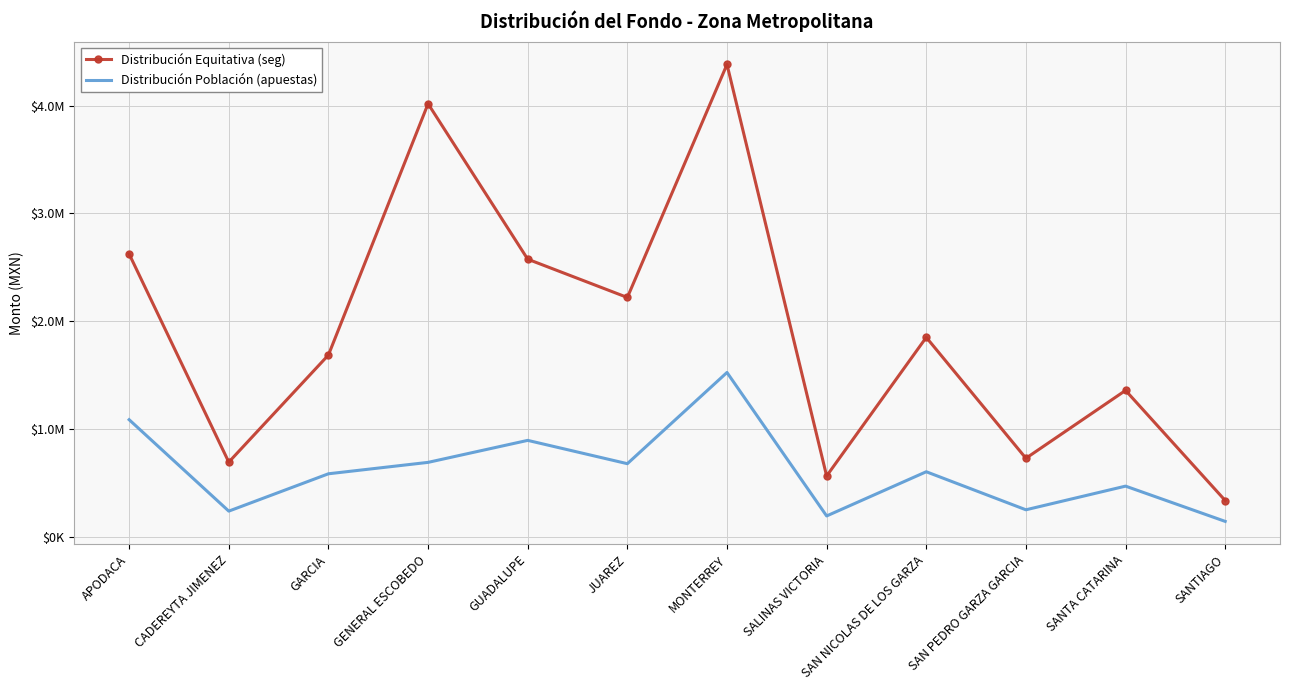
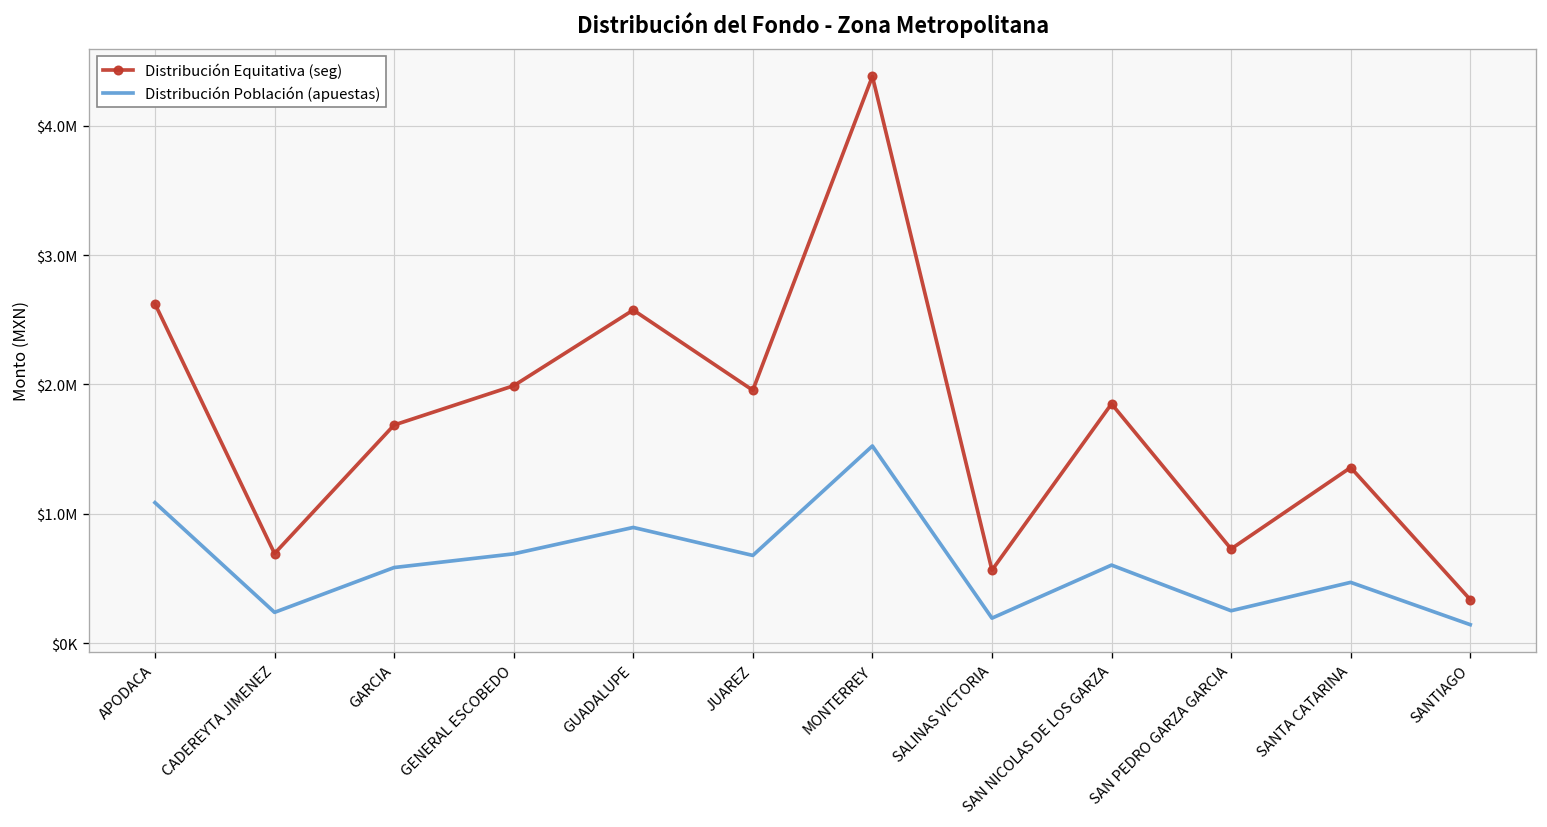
  {
    "Distribución Equitativa (seg)": {
      "APODACA": "$2620000",
      "CADEREYTA JIMENEZ": "$690000",
      "GARCIA": "$1690000",
-     "GENERAL ESCOBEDO": "$4020000",
+     "GENERAL ESCOBEDO": "$1990000",
      "GUADALUPE": "$2570000",
-     "JUAREZ": "$2220000",
+     "JUAREZ": "$1950000",
      "MONTERREY": "$4380000",
      "SALINAS VICTORIA": "$560000",
      "SAN NICOLAS DE LOS GARZA": "$1850000",
      "SAN PEDRO GARZA GARCIA": "$730000",
      "SANTA CATARINA": "$1360000",
      "SANTIAGO": "$340000"
    },
    "Distribución Población (apuestas)": {
      "APODACA": "$1090000",
      "CADEREYTA JIMENEZ": "$240000",
      "GARCIA": "$580000",
      "GENERAL ESCOBEDO": "$690000",
      "GUADALUPE": "$890000",
      "JUAREZ": "$680000",
      "MONTERREY": "$1520000",
      "SALINAS VICTORIA": "$190000",
      "SAN NICOLAS DE LOS GARZA": "$600000",
      "SAN PEDRO GARZA GARCIA": "$250000",
      "SANTA CATARINA": "$470000",
      "SANTIAGO": "$140000"
    }
  }
